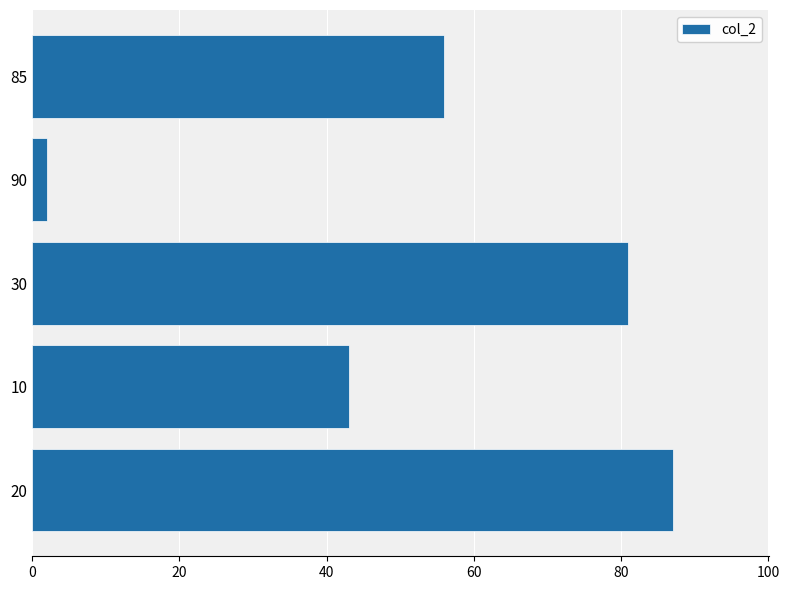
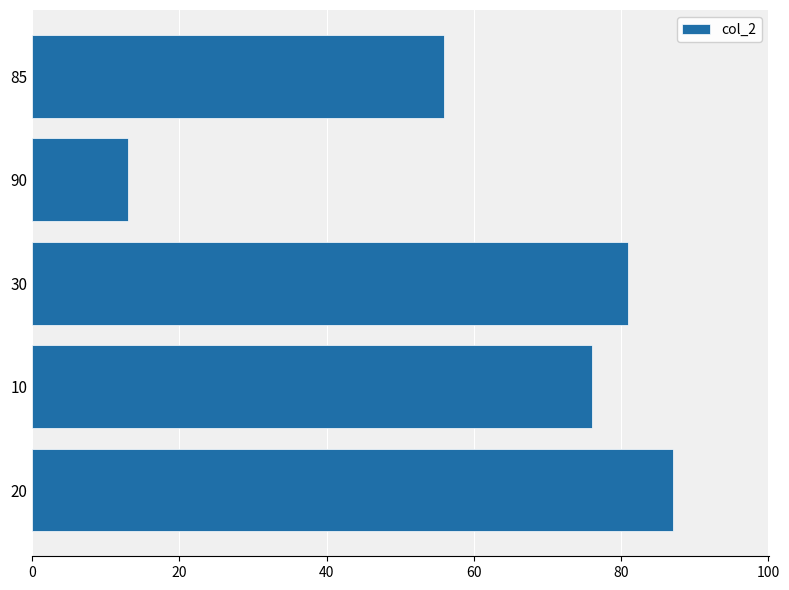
  {
    "85": 56,
-   "90": 2,
+   "90": 13,
    "30": 81,
-   "10": 43,
+   "10": 76,
    "20": 87
  }
